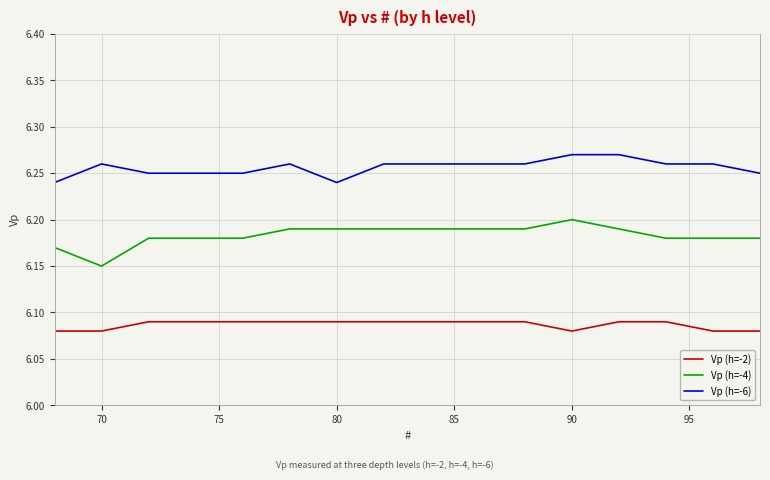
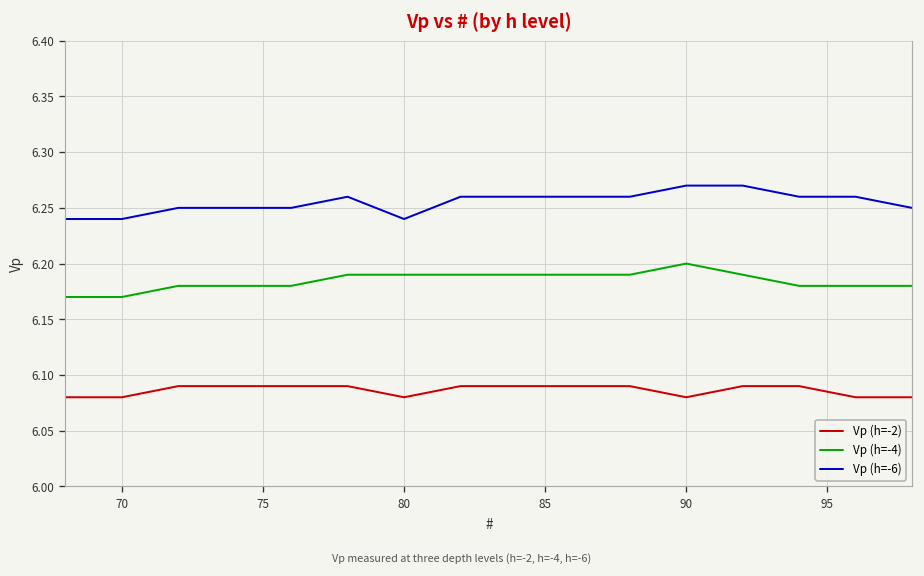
  {
    "Vp (h=-2)": {
      "70": 6.08,
-     "80": 6.09,
+     "80": 6.08,
      "90": 6.08
    },
    "Vp (h=-4)": {
-     "70": 6.15,
+     "70": 6.17,
      "80": 6.19,
      "90": 6.20
    },
    "Vp (h=-6)": {
-     "70": 6.26,
+     "70": 6.24,
      "80": 6.24,
      "90": 6.27
    }
  }
